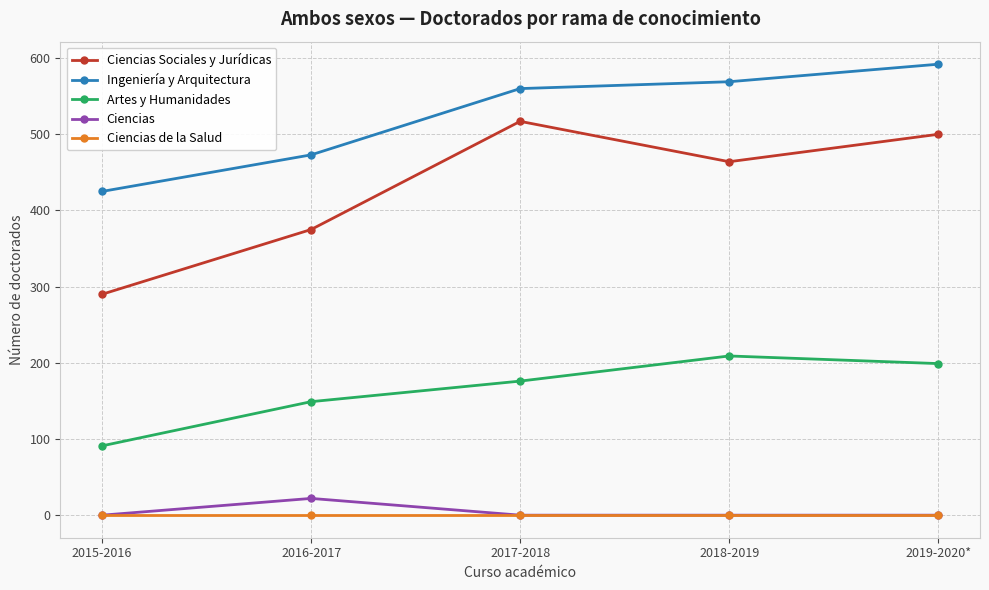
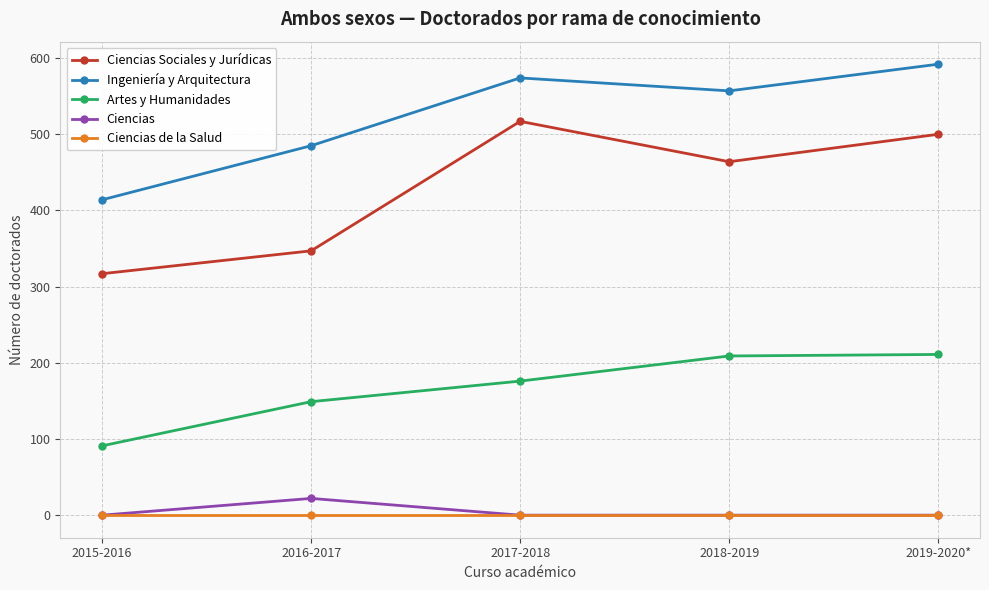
  {
    "Ciencias Sociales y Jurídicas": {
-     "2015-2016": 290,
-     "2016-2017": 380,
+     "2015-2016": 320,
+     "2016-2017": 350,
      "2017-2018": 520,
      "2018-2019": 460,
      "2019-2020*": 500
    },
    "Ingeniería y Arquitectura": {
-     "2015-2016": 430,
-     "2016-2017": 470,
-     "2017-2018": 560,
-     "2018-2019": 570,
+     "2015-2016": 410,
+     "2016-2017": 490,
+     "2017-2018": 570,
+     "2018-2019": 560,
      "2019-2020*": 590
    },
    "Artes y Humanidades": {
      "2015-2016": 90,
      "2016-2017": 150,
      "2017-2018": 180,
      "2018-2019": 210,
-     "2019-2020*": 200
+     "2019-2020*": 210
    },
    "Ciencias": {
      "2016-2017": 20
    },
    "Ciencias de la Salud": {
      "2016-2017": 0
    }
  }
